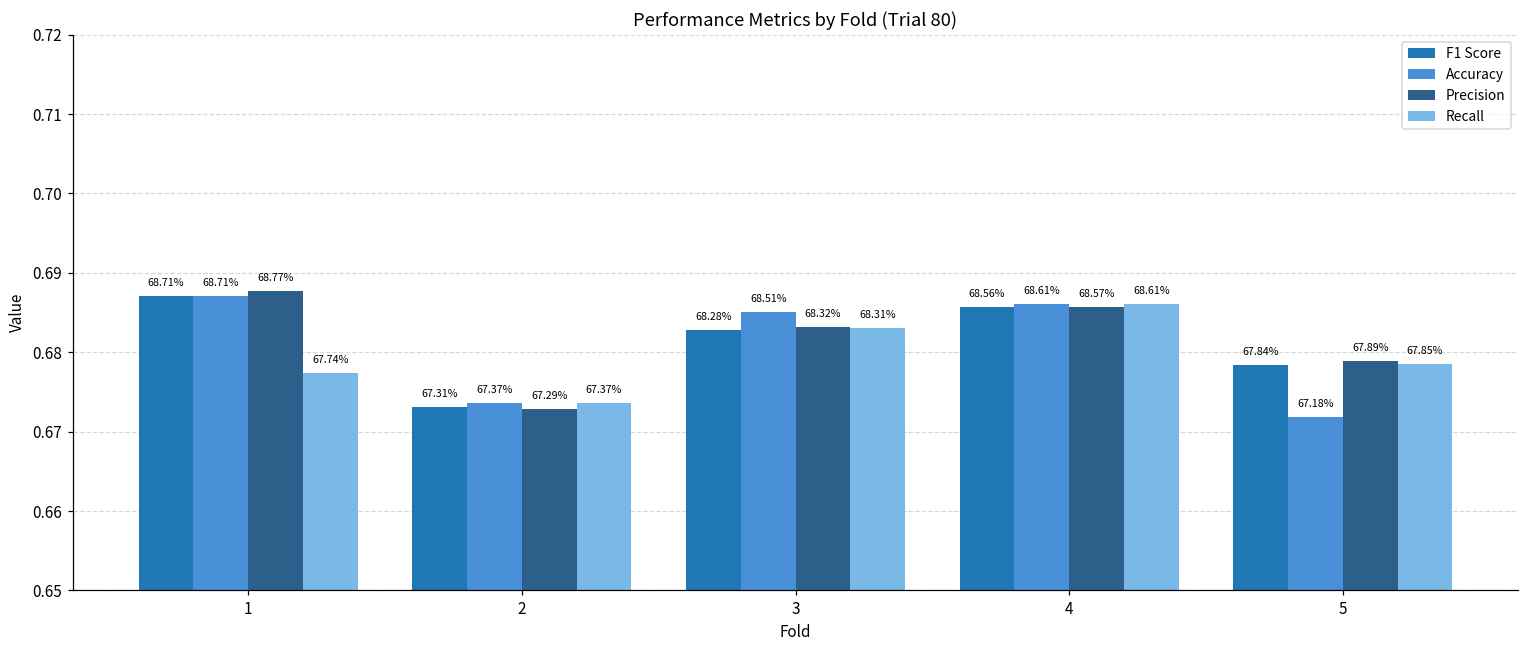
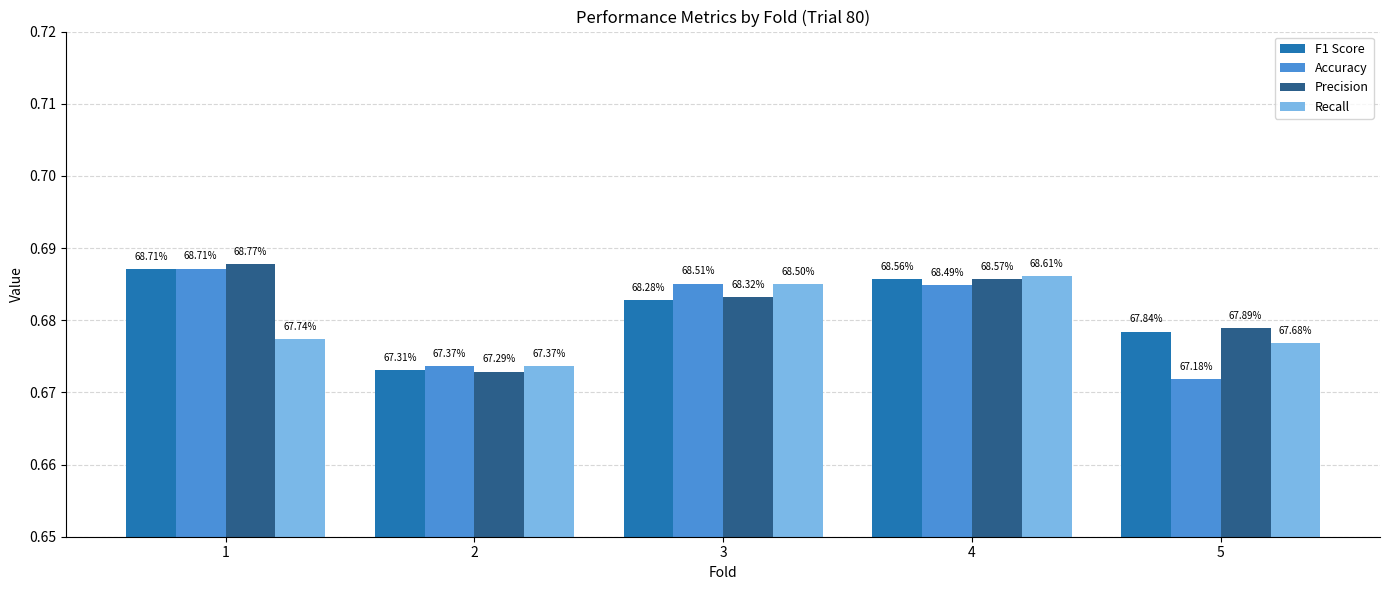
  {
    "Accuracy": {
      "1": "68.71%",
      "2": "67.37%",
      "3": "68.51%",
-     "4": "68.61%",
+     "4": "68.49%",
      "5": "67.18%"
    },
    "Recall": {
      "1": "67.74%",
      "2": "67.37%",
-     "3": "68.31%",
+     "3": "68.50%",
      "4": "68.61%",
-     "5": "67.85%"
+     "5": "67.68%"
    }
  }
